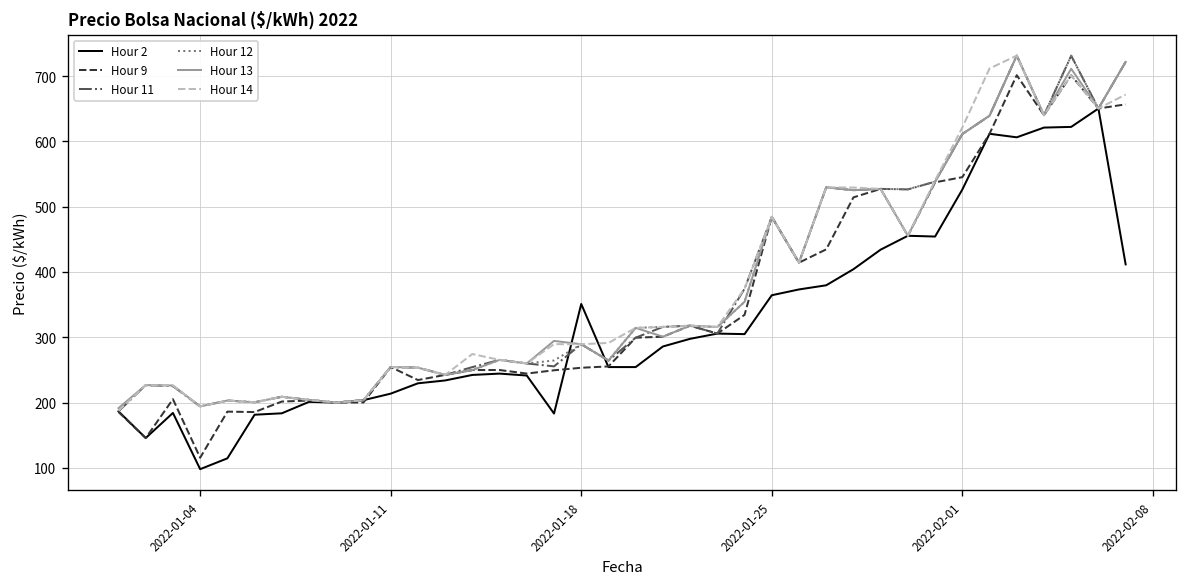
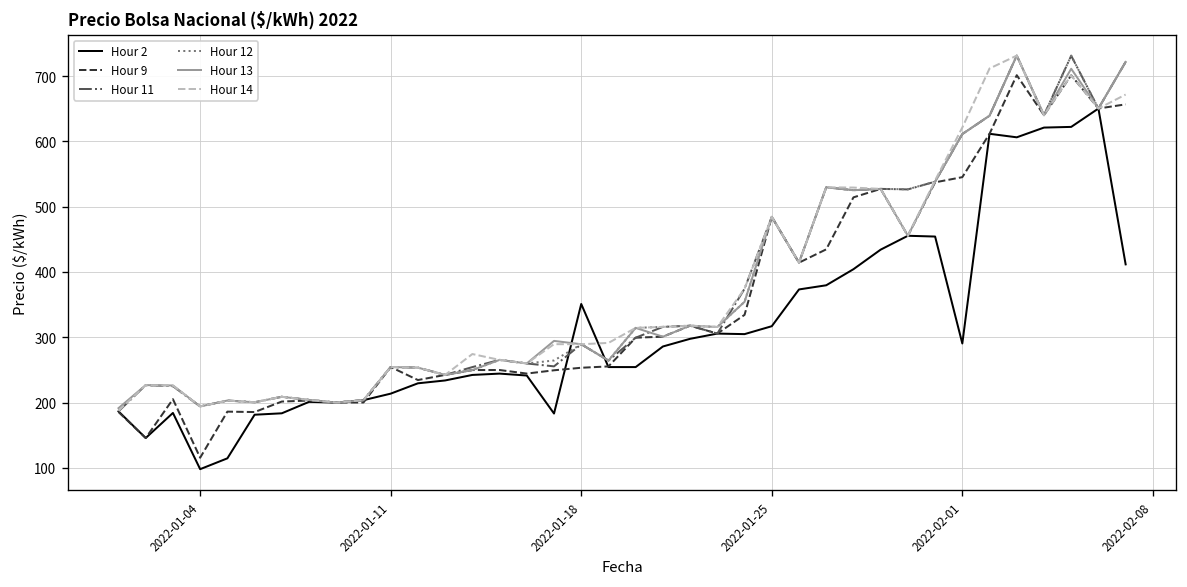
  {
    "Hour 2": {
      "2022-01-04": 100,
      "2022-01-11": 210,
      "2022-01-18": 350,
-     "2022-01-25": 360,
-     "2022-02-01": 530
+     "2022-01-25": 320,
+     "2022-02-01": 290
    }
  }
